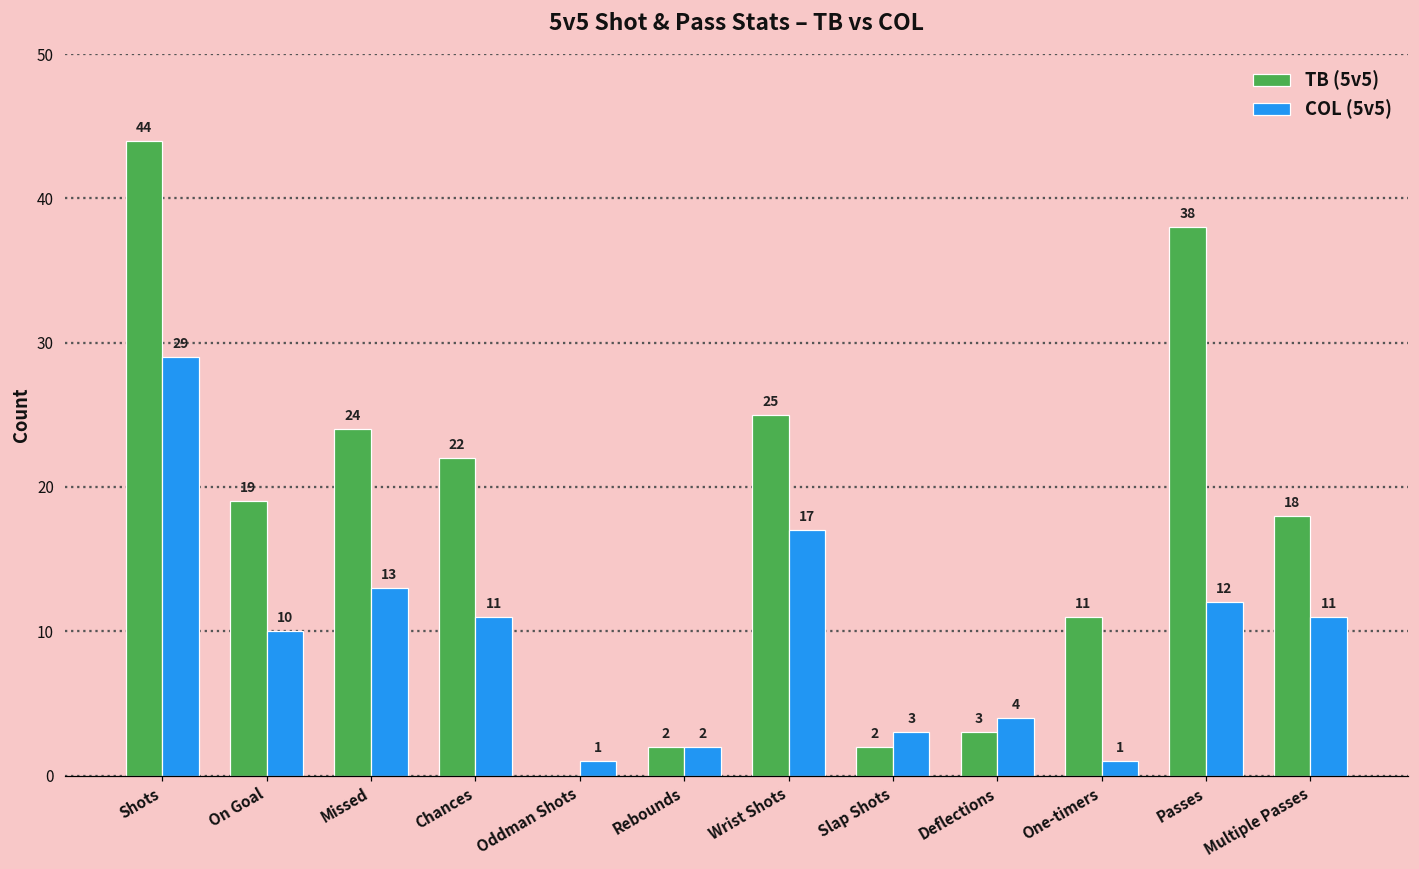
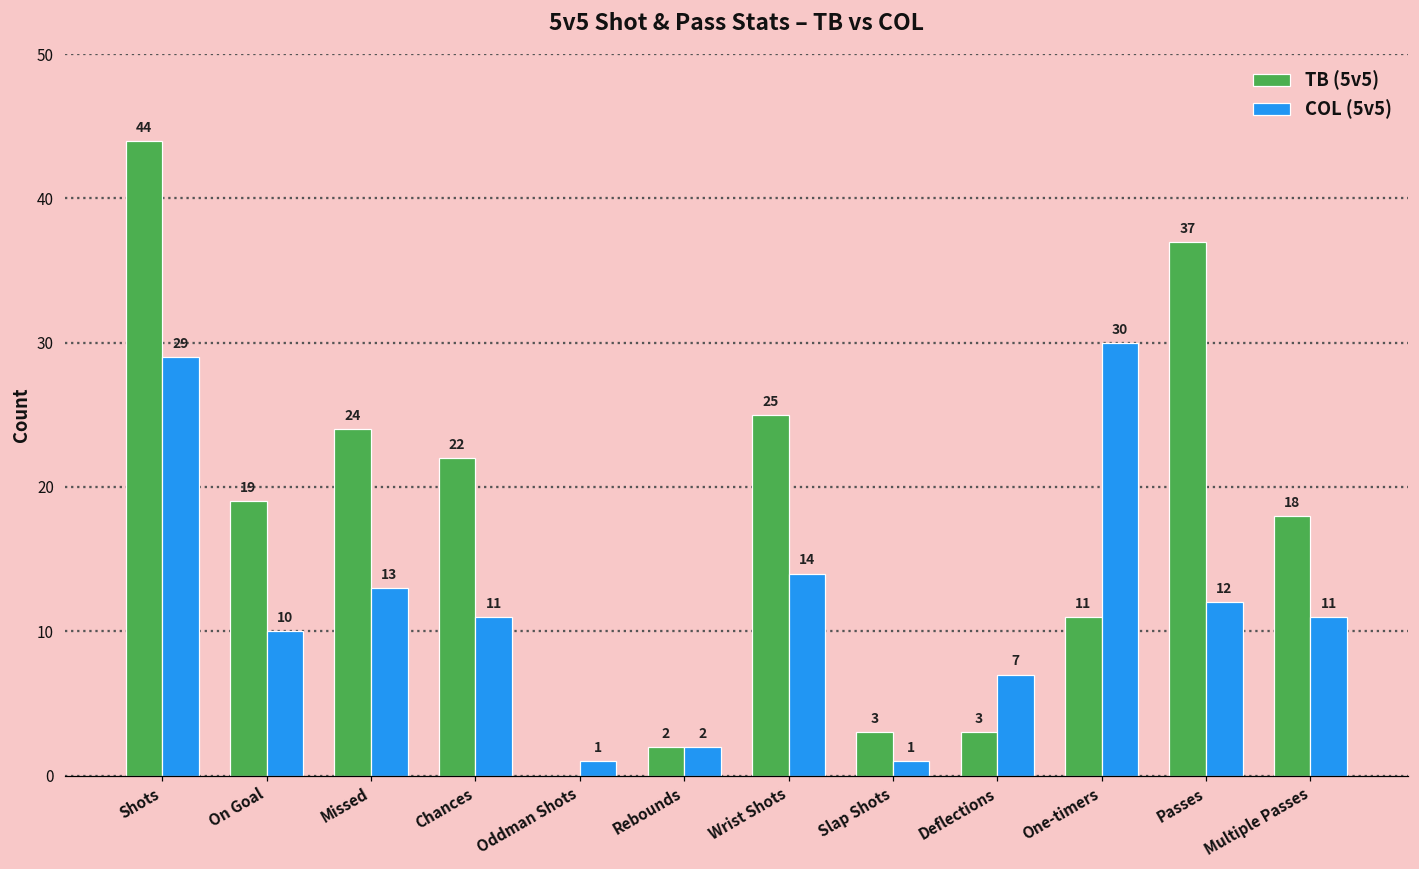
  {
    "TB (5v5)": {
      "Shots": 44,
      "On Goal": 19,
      "Missed": 24,
      "Chances": 22,
      "Rebounds": 2,
      "Wrist Shots": 25,
-     "Slap Shots": 2,
+     "Slap Shots": 3,
      "Deflections": 3,
      "One-timers": 11,
-     "Passes": 38,
+     "Passes": 37,
      "Multiple Passes": 18
    },
    "COL (5v5)": {
      "Shots": 29,
      "On Goal": 10,
      "Missed": 13,
      "Chances": 11,
      "Oddman Shots": 1,
      "Rebounds": 2,
-     "Wrist Shots": 17,
-     "Slap Shots": 3,
-     "Deflections": 4,
-     "One-timers": 1,
+     "Wrist Shots": 14,
+     "Slap Shots": 1,
+     "Deflections": 7,
+     "One-timers": 30,
      "Passes": 12,
      "Multiple Passes": 11
    }
  }
